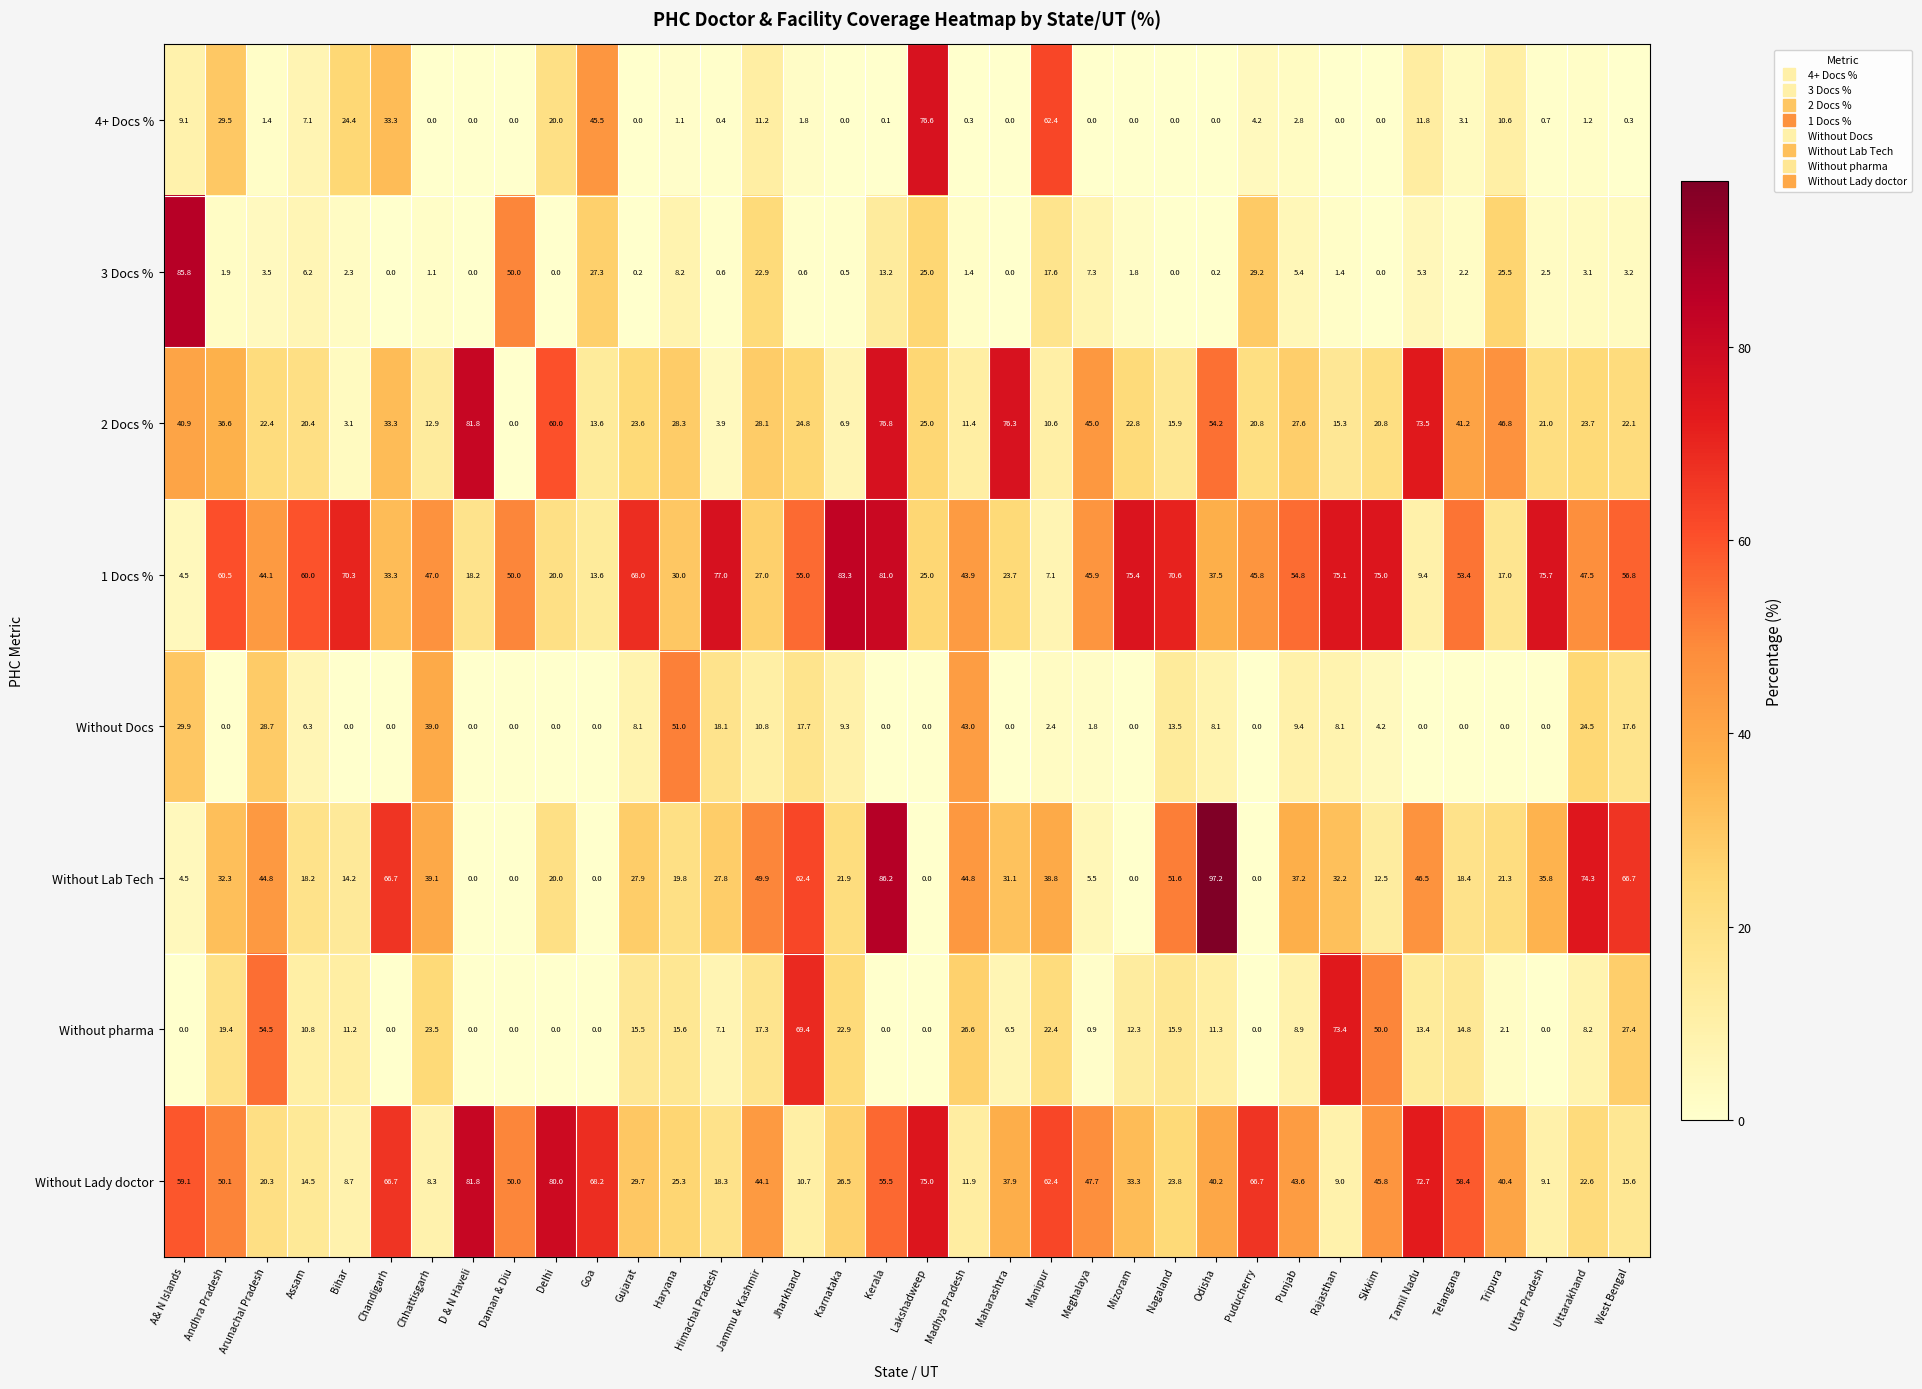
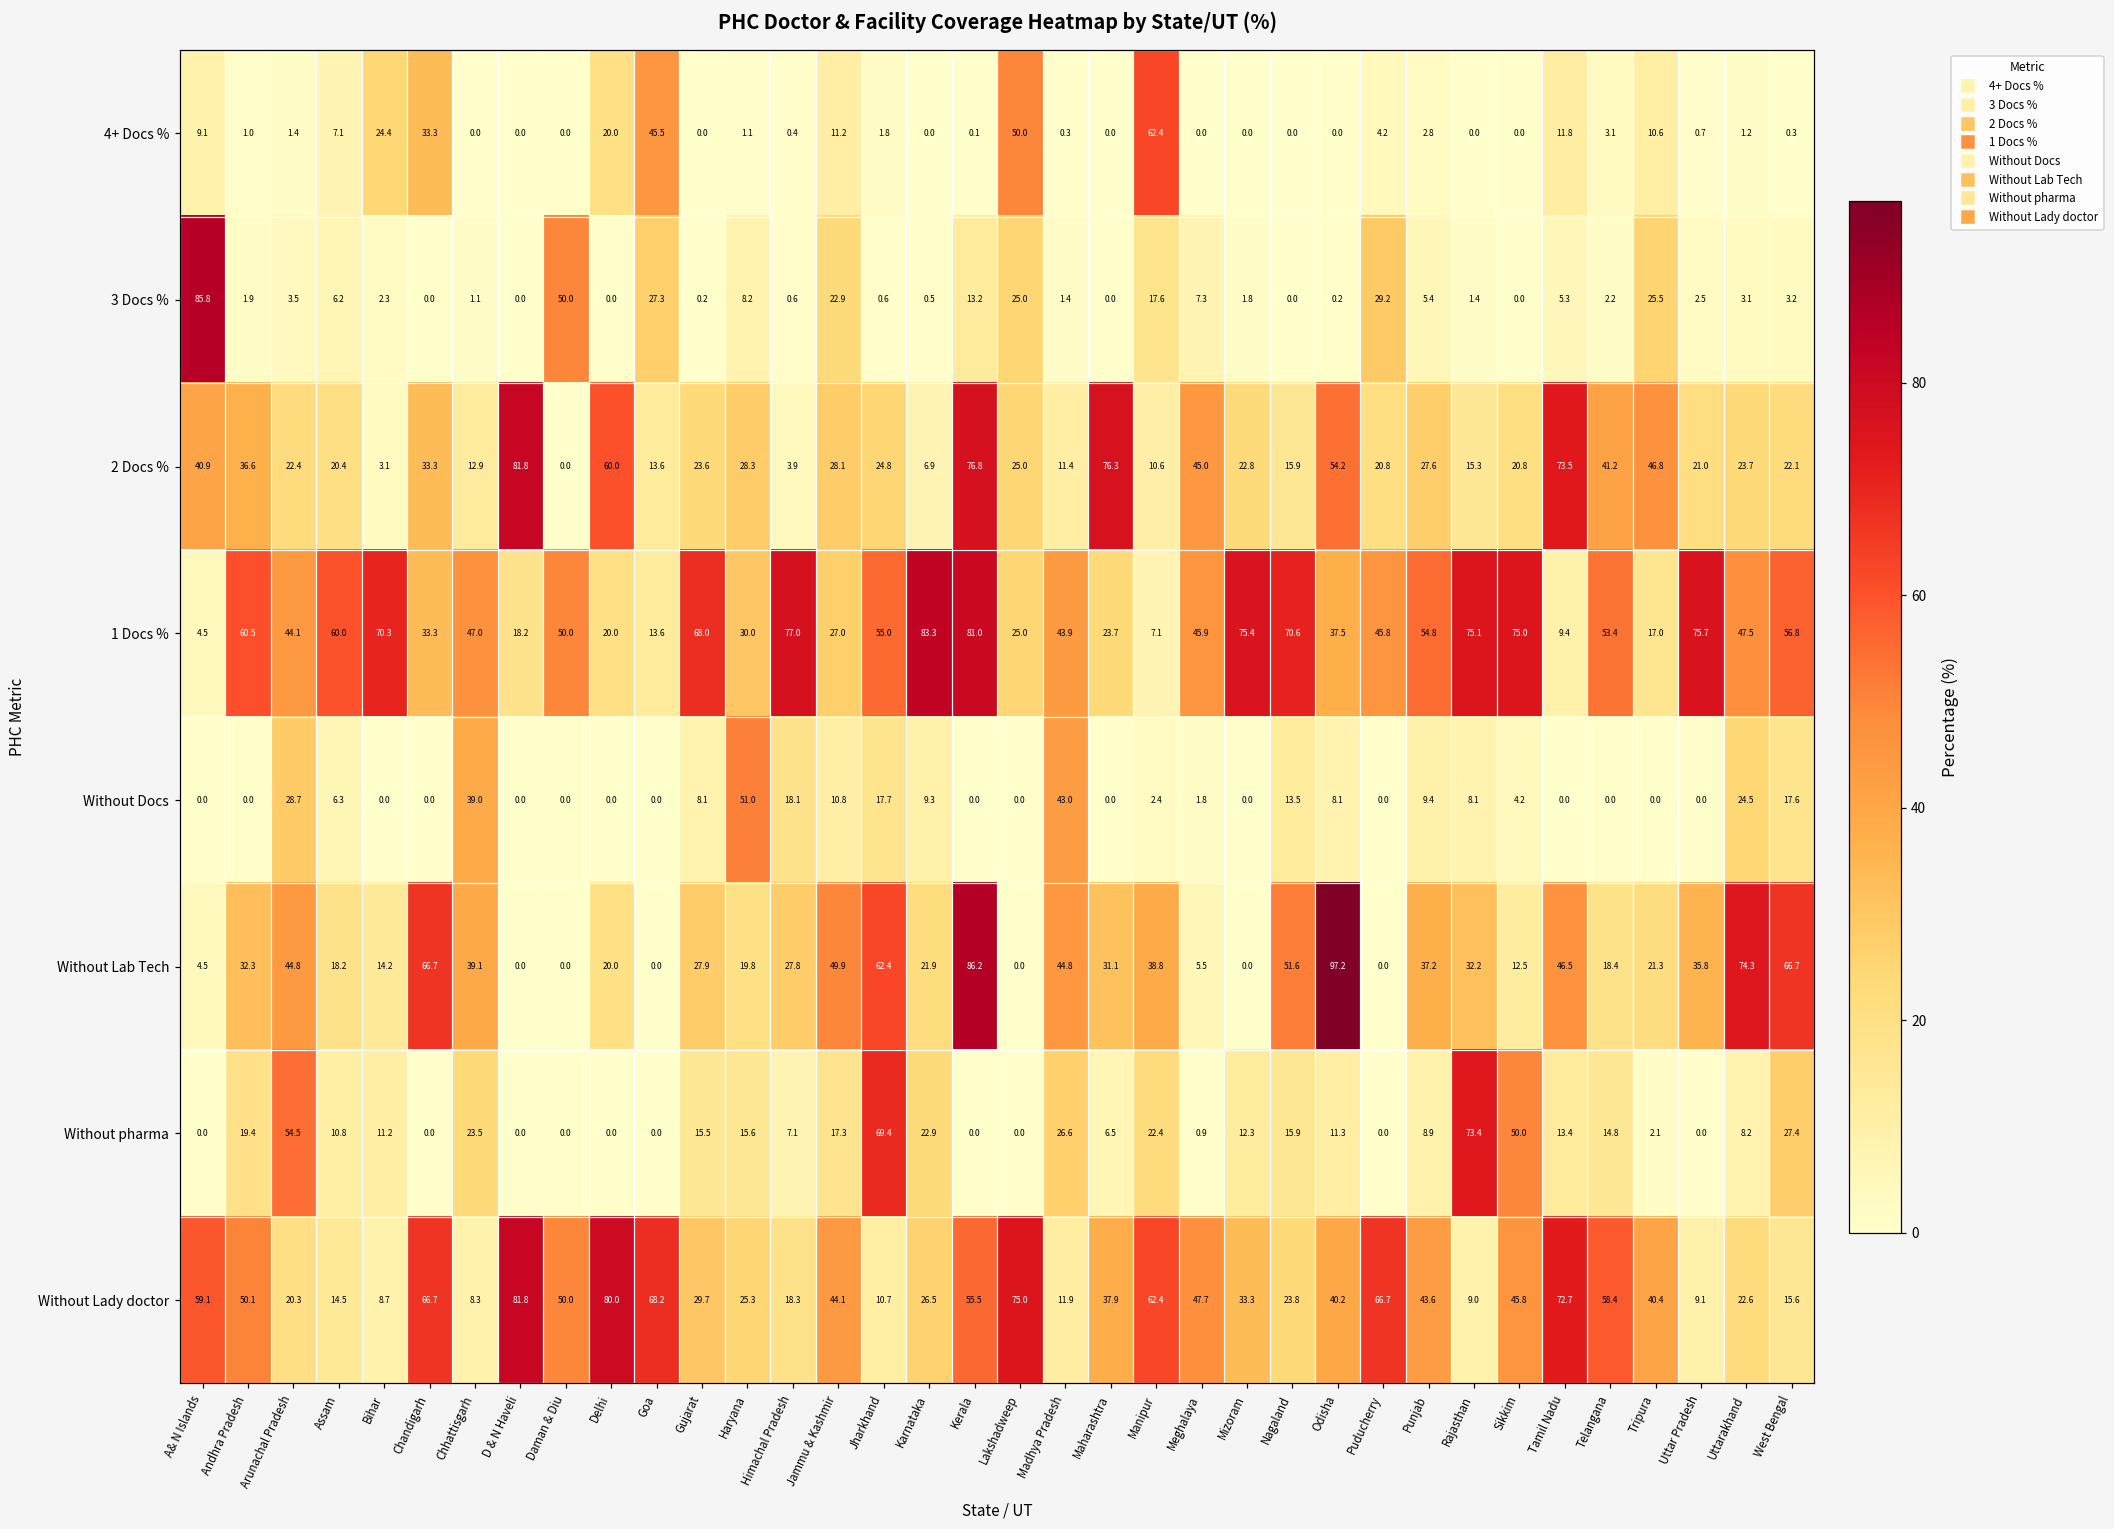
  {
    "4+ Docs %": {
      "A& N Islands": 9.1,
-     "Andhra Pradesh": 29.5,
+     "Andhra Pradesh": 1.0,
      "Arunachal Pradesh": 1.4,
      "Assam": 7.1,
      "Bihar": 24.4,
      "Chandigarh": 33.3,
      "Chhattisgarh": 0.0,
      "D & N Haveli": 0.0,
      "Daman & Diu": 0.0,
      "Delhi": 20.0,
      "Goa": 45.5,
      "Gujarat": 0.0,
      "Haryana": 1.1,
      "Himachal Pradesh": 0.4,
      "Jammu & Kashmir": 11.2,
      "Jharkhand": 1.8,
      "Karnataka": 0.0,
      "Kerala": 0.1,
-     "Lakshadweep": 76.6,
+     "Lakshadweep": 50.0,
      "Madhya Pradesh": 0.3,
      "Maharashtra": 0.0,
      "Manipur": 62.4,
      "Meghalaya": 0.0,
      "Mizoram": 0.0,
      "Nagaland": 0.0,
      "Odisha": 0.0,
      "Puducherry": 4.2,
      "Punjab": 2.8,
      "Rajasthan": 0.0,
      "Sikkim": 0.0,
      "Tamil Nadu": 11.8,
      "Telangana": 3.1,
      "Tripura": 10.6,
      "Uttar Pradesh": 0.7,
      "Uttarakhand": 1.2,
      "West Bengal": 0.3
    },
    "Without Docs": {
-     "A& N Islands": 29.9,
+     "A& N Islands": 0.0,
      "Andhra Pradesh": 0.0,
      "Arunachal Pradesh": 28.7,
      "Assam": 6.3,
      "Bihar": 0.0,
      "Chandigarh": 0.0,
      "Chhattisgarh": 39.0,
      "D & N Haveli": 0.0,
      "Daman & Diu": 0.0,
      "Delhi": 0.0,
      "Goa": 0.0,
      "Gujarat": 8.1,
      "Haryana": 51.0,
      "Himachal Pradesh": 18.1,
      "Jammu & Kashmir": 10.8,
      "Jharkhand": 17.7,
      "Karnataka": 9.3,
      "Kerala": 0.0,
      "Lakshadweep": 0.0,
      "Madhya Pradesh": 43.0,
      "Maharashtra": 0.0,
      "Manipur": 2.4,
      "Meghalaya": 1.8,
      "Mizoram": 0.0,
      "Nagaland": 13.5,
      "Odisha": 8.1,
      "Puducherry": 0.0,
      "Punjab": 9.4,
      "Rajasthan": 8.1,
      "Sikkim": 4.2,
      "Tamil Nadu": 0.0,
      "Telangana": 0.0,
      "Tripura": 0.0,
      "Uttar Pradesh": 0.0,
      "Uttarakhand": 24.5,
      "West Bengal": 17.6
    }
  }
